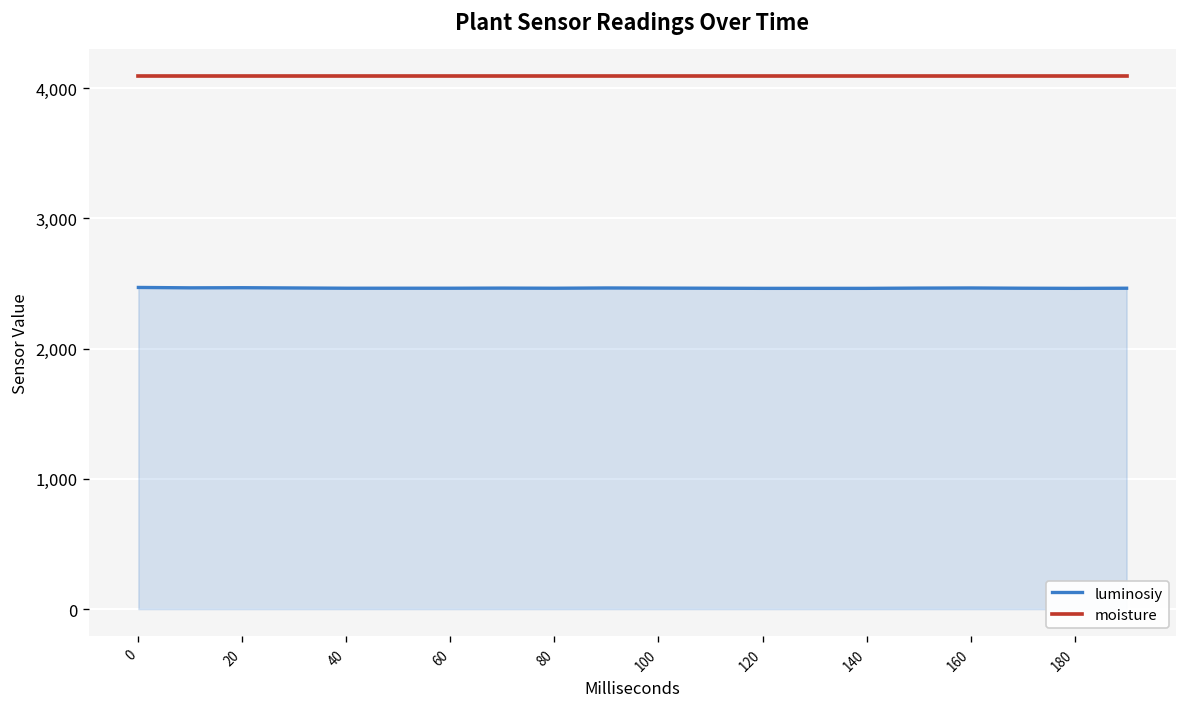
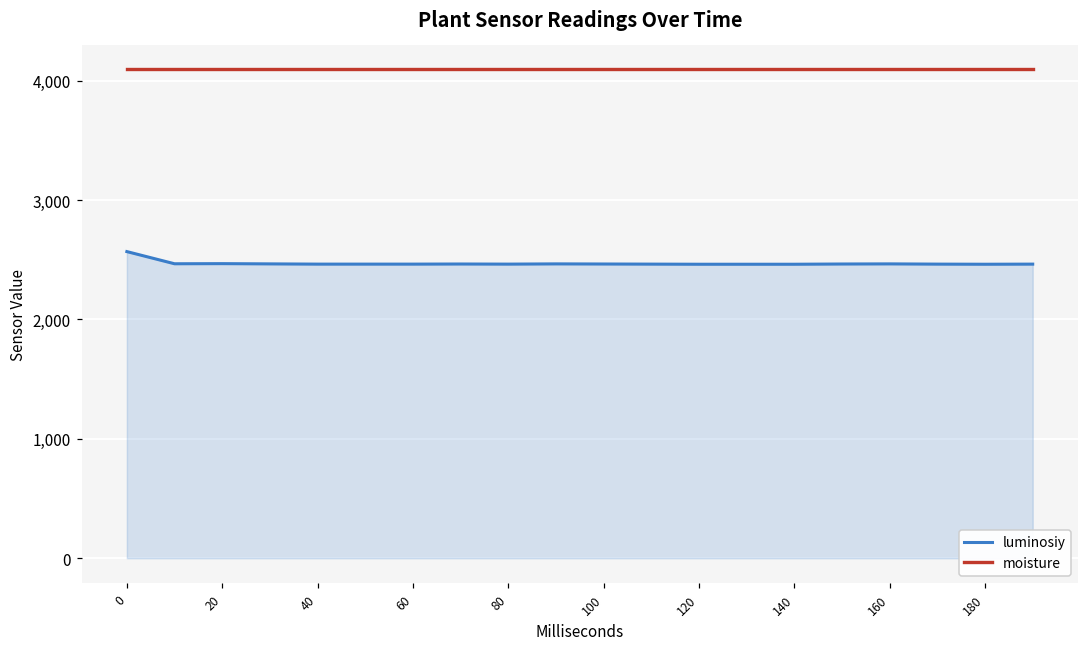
  {
    "luminosiy": {
-     "0": "2,470",
+     "0": "2,570",
      "20": "2,470",
      "40": "2,460",
      "60": "2,460",
      "80": "2,460",
      "100": "2,460",
      "120": "2,460",
      "140": "2,460",
      "160": "2,470",
      "180": "2,460"
    },
    "moisture": {
      "0": "4,100",
      "20": "4,100",
      "40": "4,100",
      "60": "4,100",
      "80": "4,100",
      "100": "4,100",
      "120": "4,100",
      "140": "4,100",
      "160": "4,100",
      "180": "4,100"
    }
  }
